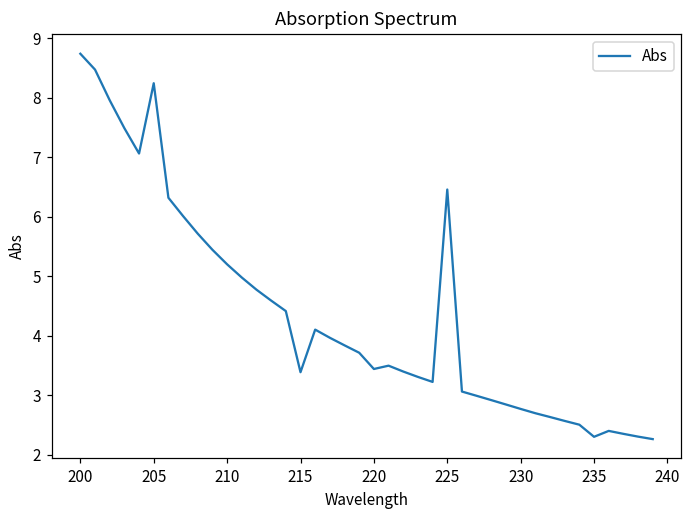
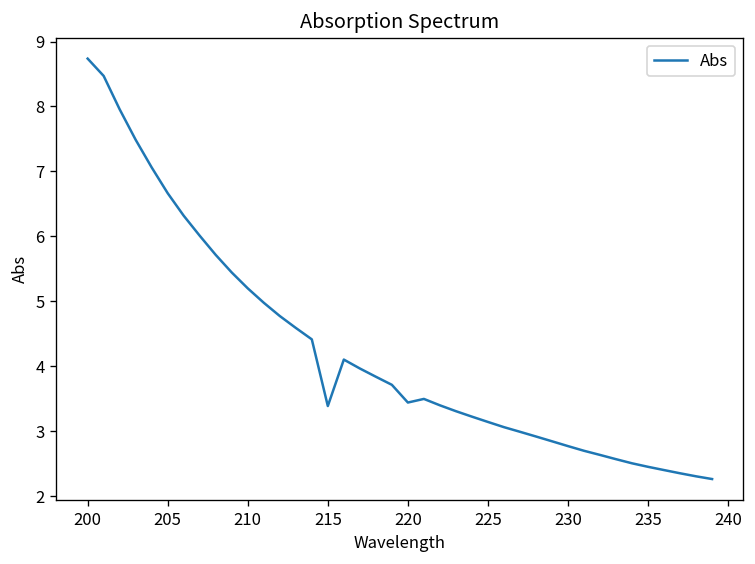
  {
    "200": 8.7,
-   "205": 8.2,
+   "205": 6.7,
    "210": 5.2,
    "215": 3.4,
    "220": 3.4,
-   "225": 6.5,
+   "225": 3.1,
    "230": 2.8,
-   "235": 2.3
+   "235": 2.5
  }
